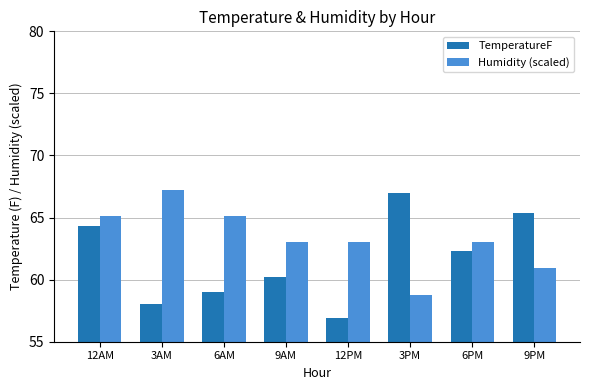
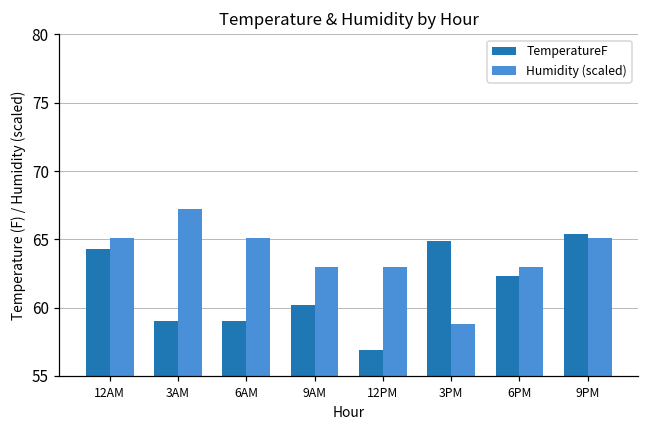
  {
    "TemperatureF": {
      "12AM": 64.3,
-     "3AM": 58,
+     "3AM": 59,
      "6AM": 59.0,
      "9AM": 60.2,
      "12PM": 56.9,
-     "3PM": 67.0,
+     "3PM": 64.9,
      "6PM": 62.3,
      "9PM": 65.4
    },
    "Humidity (scaled)": {
      "12AM": 65.1,
      "3AM": 67.2,
      "6AM": 65.1,
      "9AM": 63.0,
      "12PM": 63.0,
      "3PM": 58.8,
      "6PM": 63.0,
-     "9PM": 60.9
+     "9PM": 65.1
    }
  }
